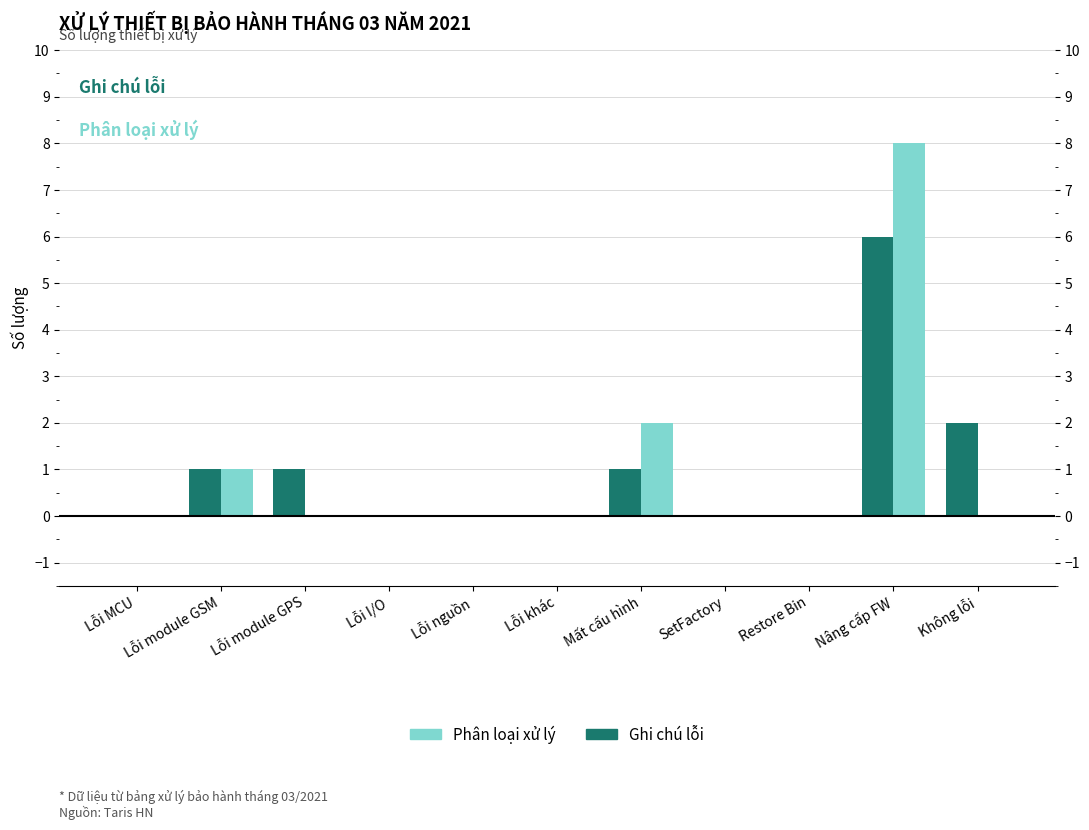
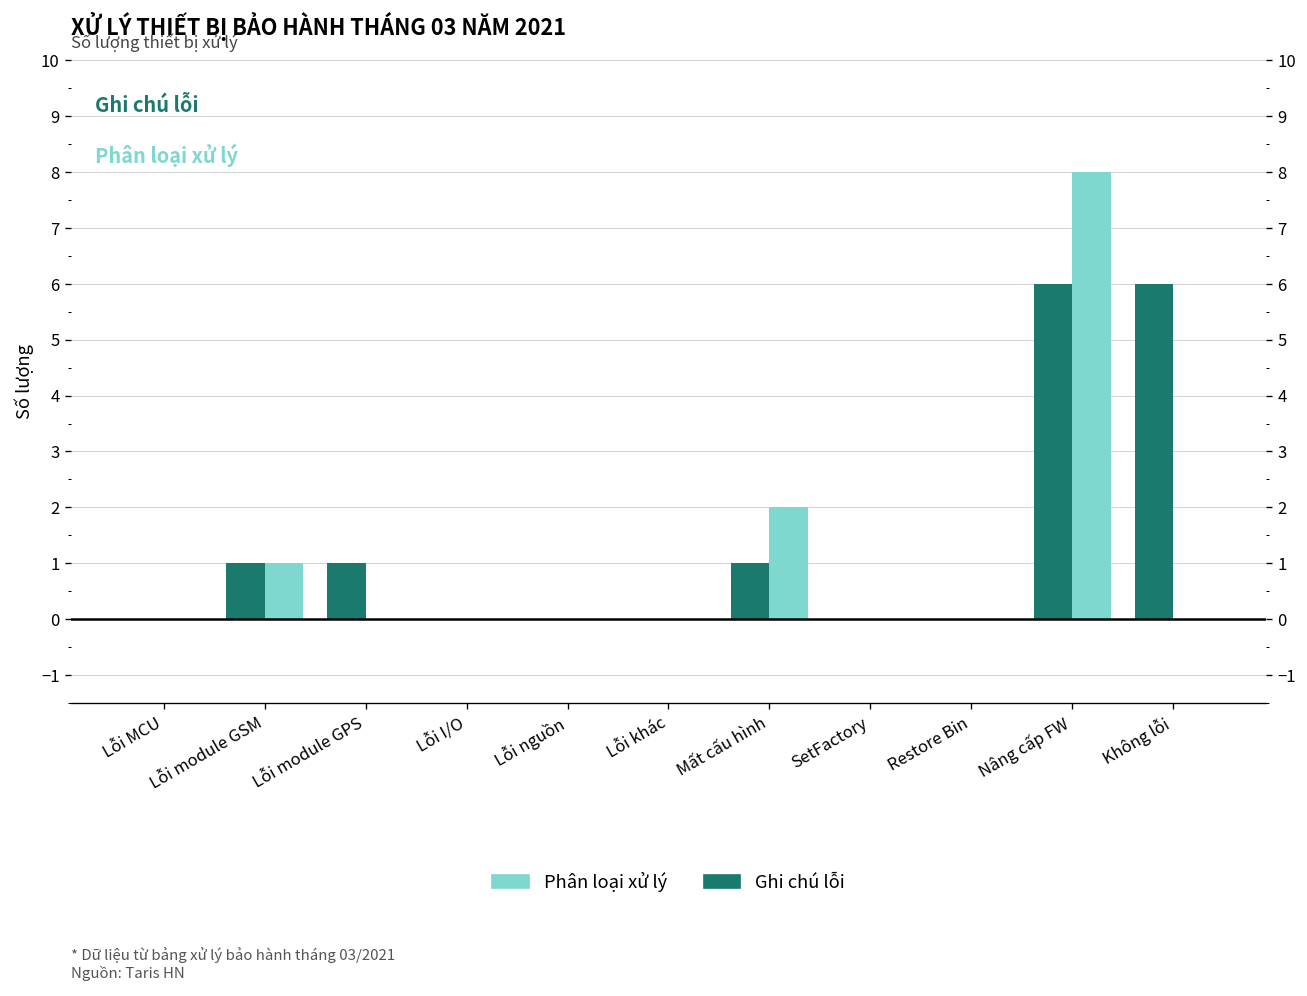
  {
    "Ghi chú lỗi": {
      "Lỗi MCU": 0,
      "Lỗi module GSM": 1,
      "Lỗi module GPS": 1,
      "Lỗi I/O": 0,
      "Lỗi nguồn": 0,
      "Lỗi khác": 0,
      "Mất cấu hình": 1,
      "SetFactory": 0,
      "Restore Bin": 0,
      "Nâng cấp FW": 6,
-     "Không lỗi": 2
+     "Không lỗi": 6
    },
    "Phân loại xử lý": {
      "Lỗi MCU": 0,
      "Lỗi module GSM": 1,
      "Lỗi module GPS": 0,
      "Lỗi I/O": 0,
      "Lỗi nguồn": 0,
      "Lỗi khác": 0,
      "Mất cấu hình": 2,
      "SetFactory": 0,
      "Restore Bin": 0,
      "Nâng cấp FW": 8,
      "Không lỗi": 0
    }
  }
